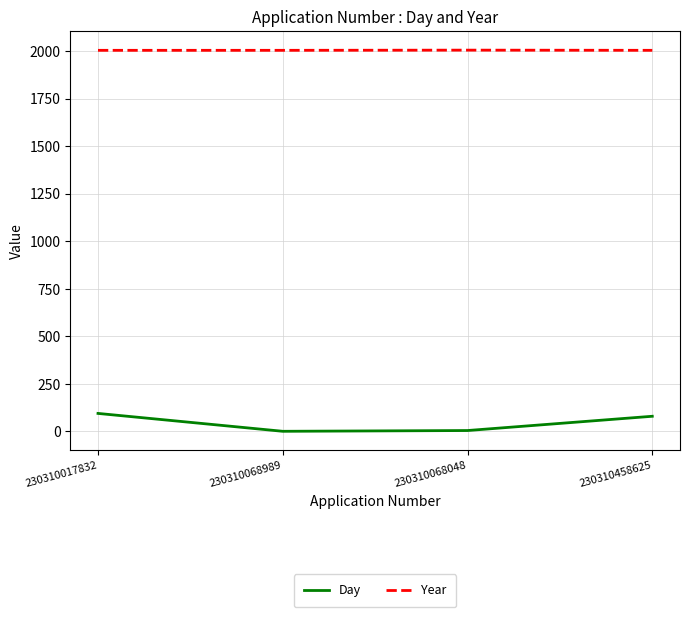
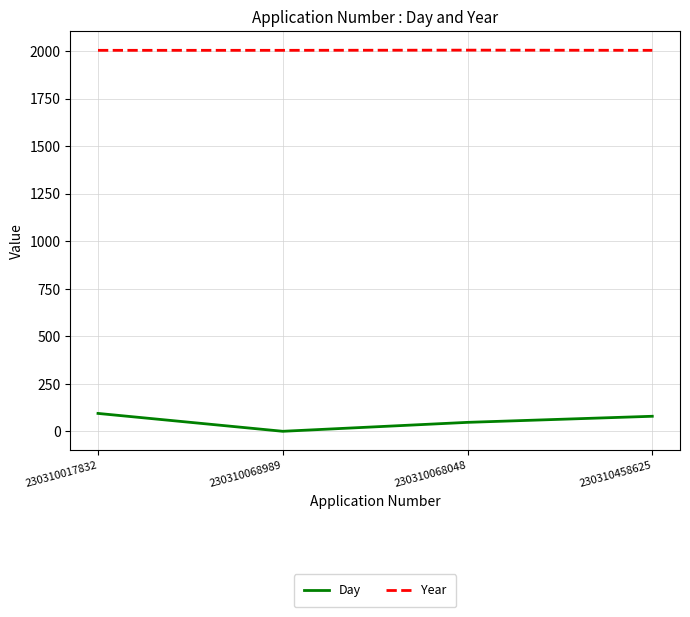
  {
    "Day": {
      "230310017832": 100,
      "230310068989": 0,
-     "230310068048": 10,
+     "230310068048": 50,
      "230310458625": 80
    },
    "Year": {
      "230310017832": 2000,
      "230310068989": 2000,
      "230310068048": 2010,
      "230310458625": 2000
    }
  }
